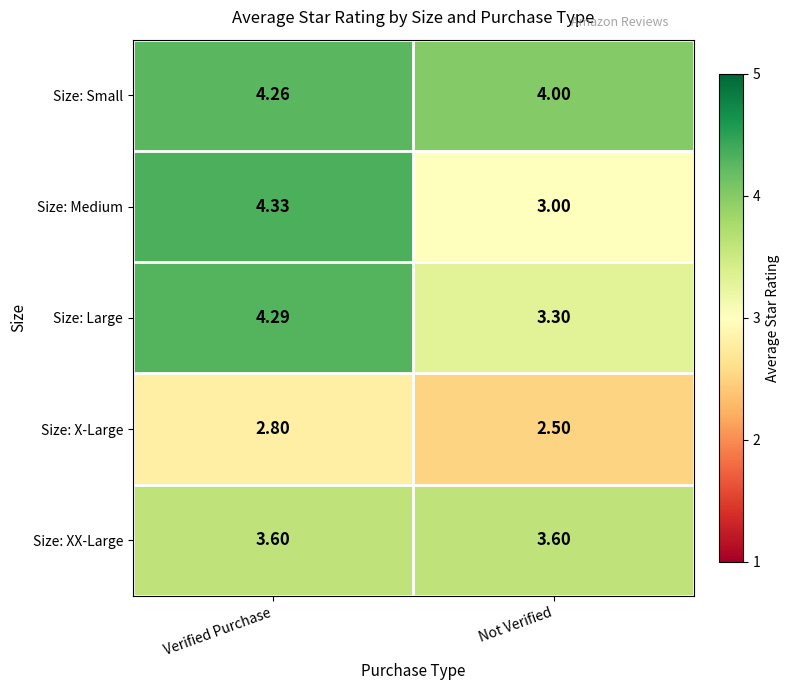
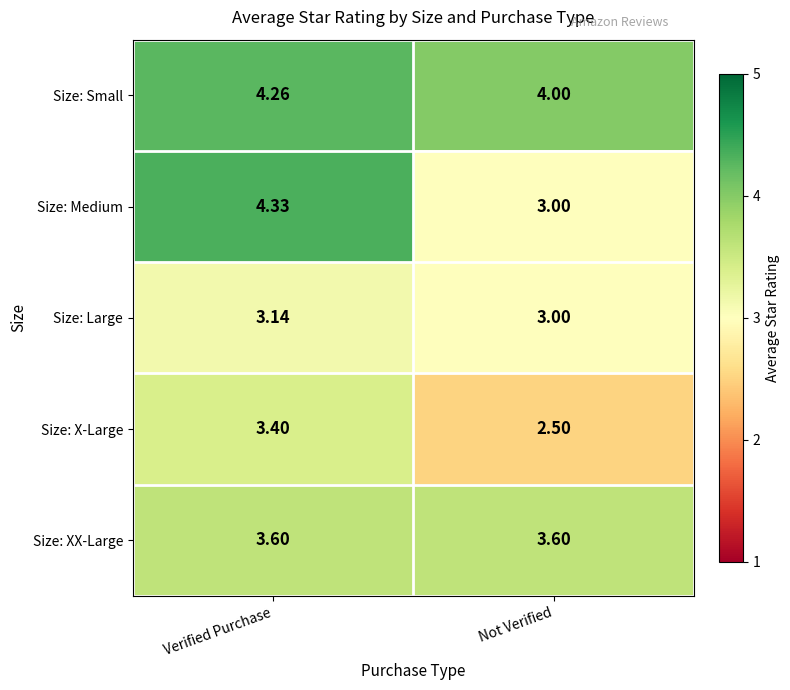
  {
    "Size: Small": {
      "Verified Purchase": 4.26,
      "Not Verified": 4.00
    },
    "Size: Medium": {
      "Verified Purchase": 4.33,
      "Not Verified": 3.00
    },
    "Size: Large": {
-     "Verified Purchase": 4.29,
-     "Not Verified": 3.30
+     "Verified Purchase": 3.14,
+     "Not Verified": 3.00
    },
    "Size: X-Large": {
-     "Verified Purchase": 2.80,
+     "Verified Purchase": 3.40,
      "Not Verified": 2.50
    },
    "Size: XX-Large": {
      "Verified Purchase": 3.60,
      "Not Verified": 3.60
    }
  }
